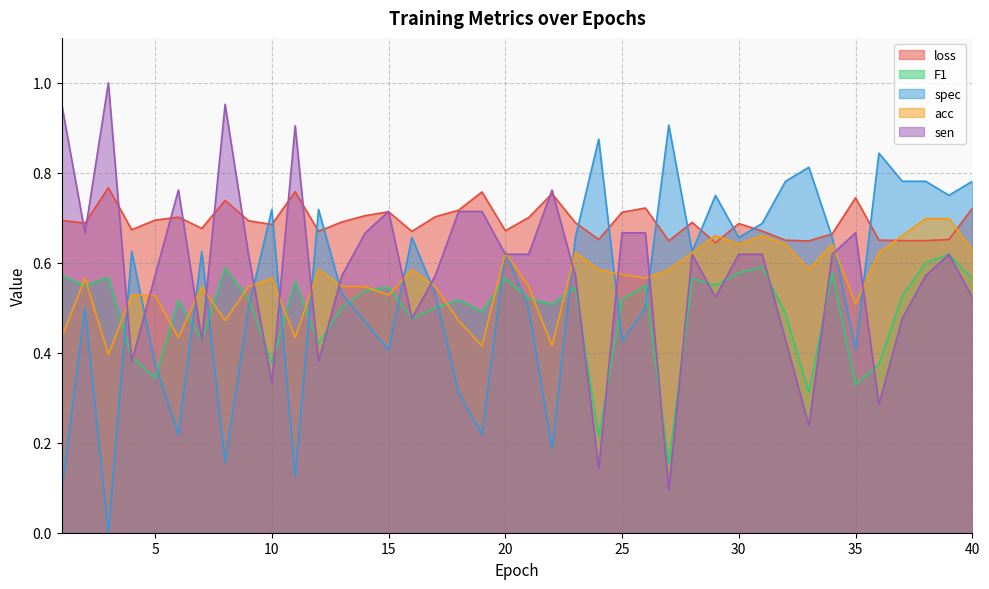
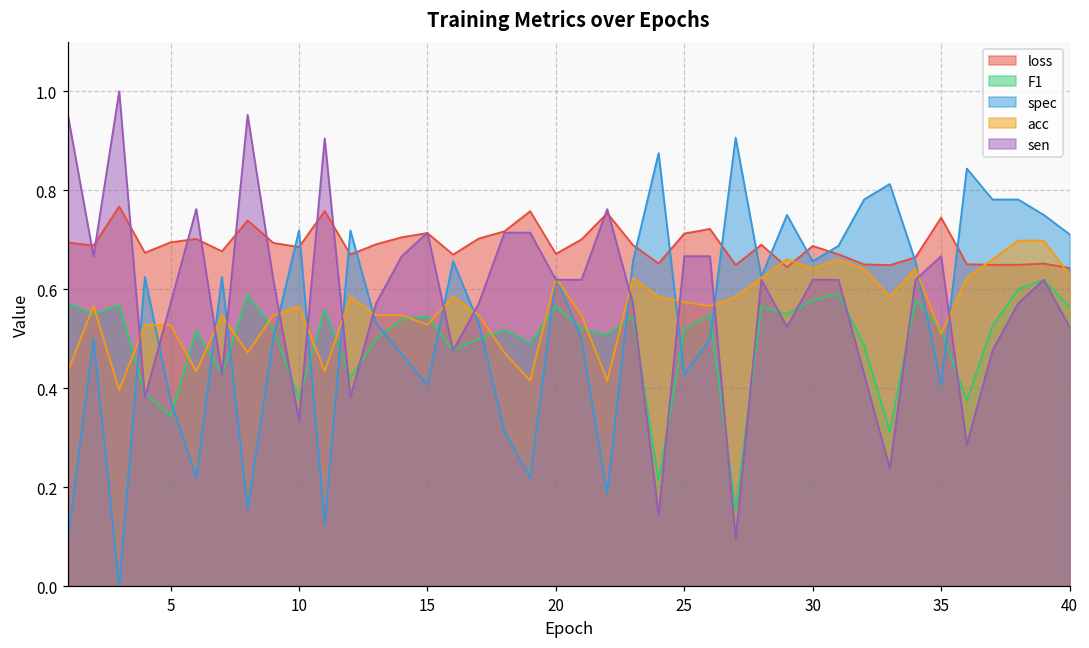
  {
    "loss": {
      "5": 0.69,
      "10": 0.69,
      "20": 0.67,
      "25": 0.71,
      "30": 0.69,
      "35": 0.74,
-     "40": 0.72
+     "40": 0.64
    },
    "F1": {
      "5": 0.34,
      "10": 0.38,
      "15": 0.55,
      "20": 0.57,
      "25": 0.52,
      "30": 0.58,
-     "35": 0.33,
+     "35": 0.52,
      "40": 0.56
    },
    "spec": {
      "5": 0.38,
      "10": 0.72,
      "15": 0.41,
      "25": 0.43,
      "30": 0.66,
      "35": 0.41,
-     "40": 0.78
+     "40": 0.71
    },
    "acc": {
      "5": 0.53,
      "10": 0.57,
      "15": 0.53,
      "25": 0.57,
      "30": 0.64,
      "35": 0.51,
      "40": 0.63
    },
    "sen": {
      "5": 0.57,
      "10": 0.33,
      "25": 0.67,
      "30": 0.62,
      "35": 0.67,
      "40": 0.52
    }
  }
